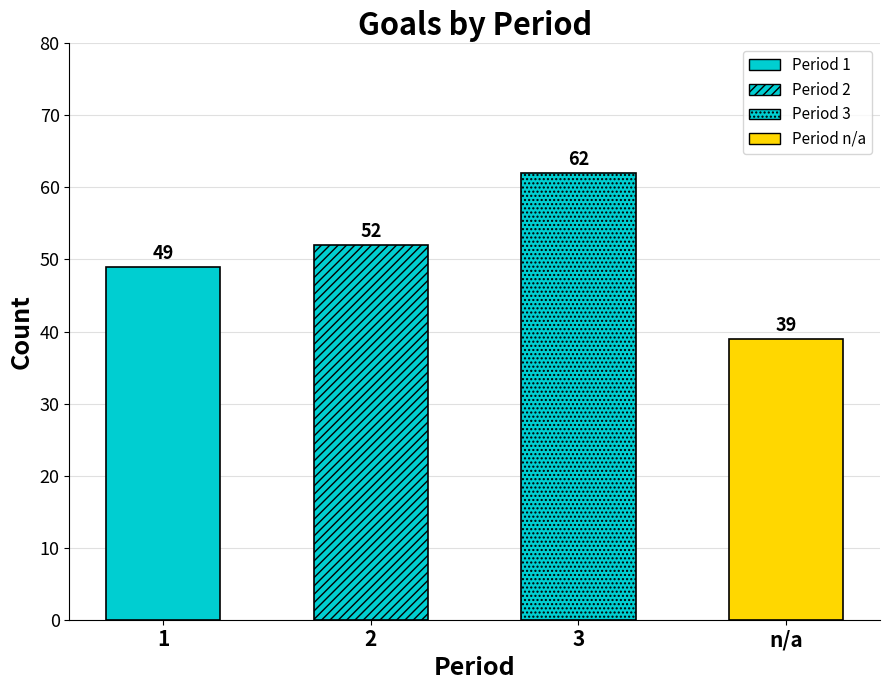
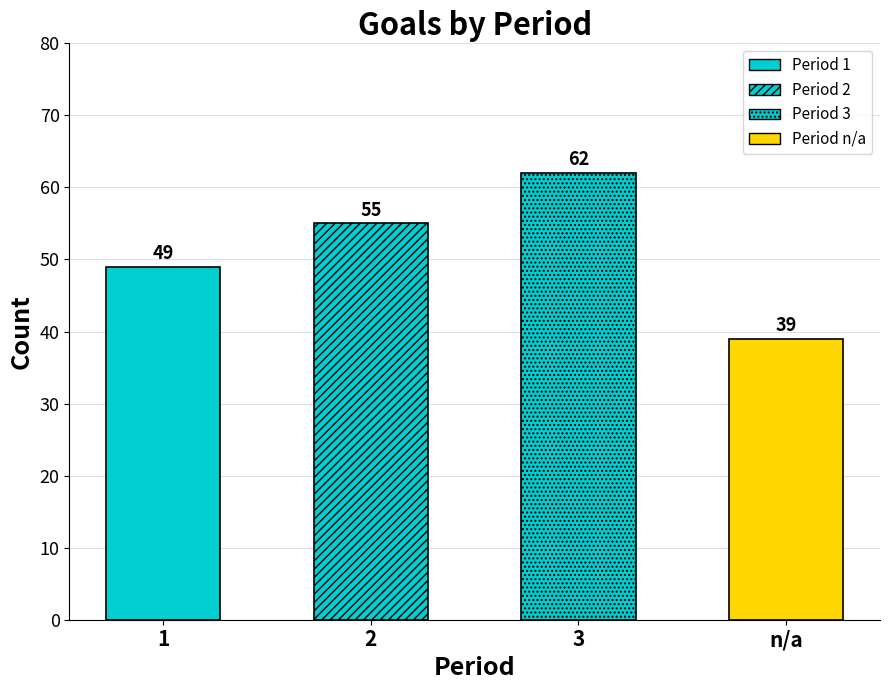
  {
    "1": 49,
-   "2": 52,
+   "2": 55,
    "3": 62,
    "n/a": 39
  }
